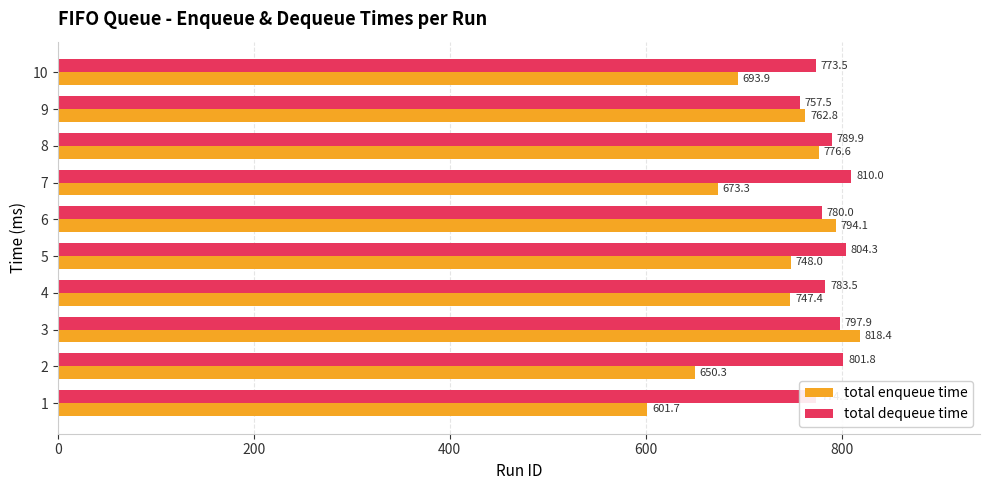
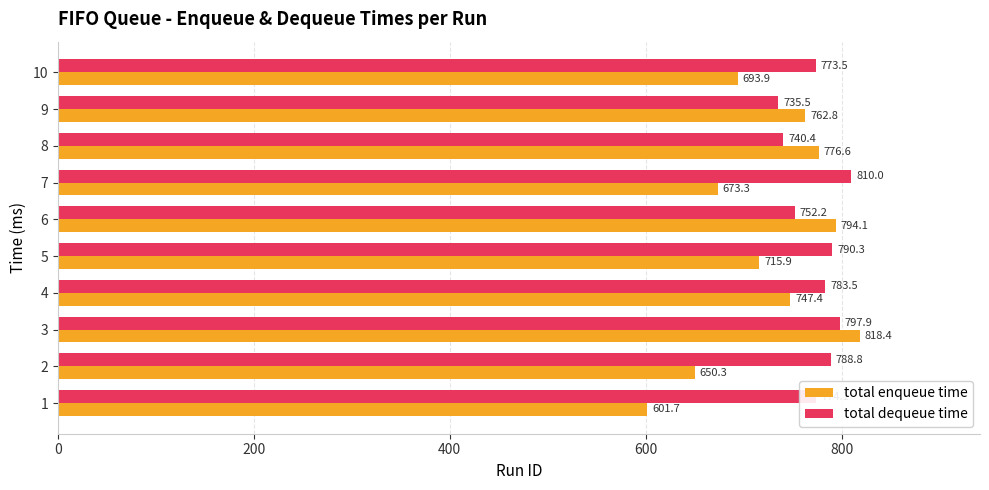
  {
    "total enqueue time": {
      "10": 693.9,
      "9": 762.8,
      "8": 776.6,
      "7": 673.3,
      "6": 794.1,
-     "5": 748.0,
+     "5": 715.9,
      "4": 747.4,
      "3": 818.4,
      "2": 650.3,
      "1": 601.7
    },
    "total dequeue time": {
      "10": 773.5,
-     "9": 757.5,
-     "8": 789.9,
+     "9": 735.5,
+     "8": 740.4,
      "7": 810.0,
-     "6": 780.0,
-     "5": 804.3,
+     "6": 752.2,
+     "5": 790.3,
      "4": 783.5,
      "3": 797.9,
-     "2": 801.8
+     "2": 788.8
    }
  }
